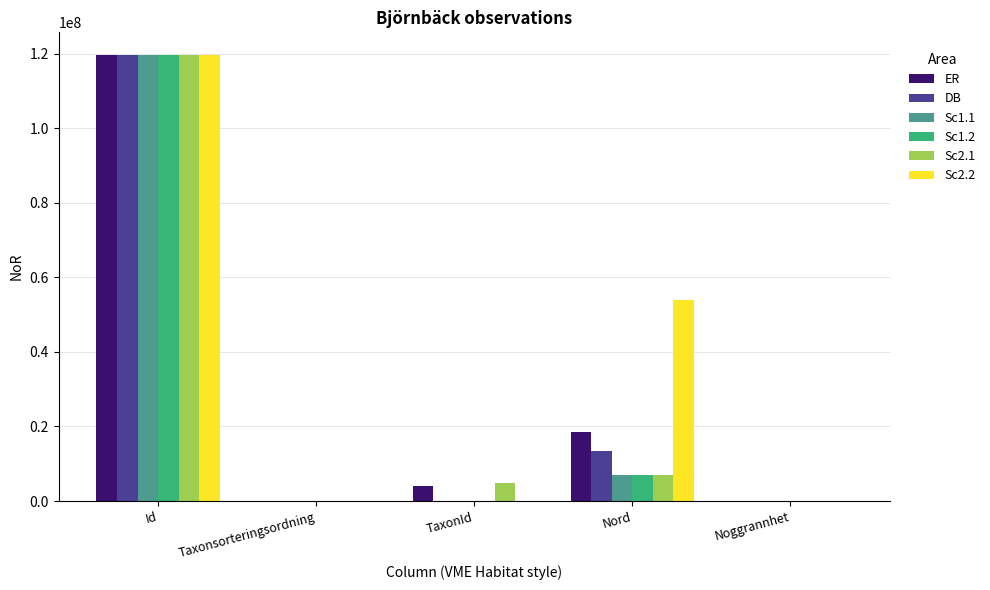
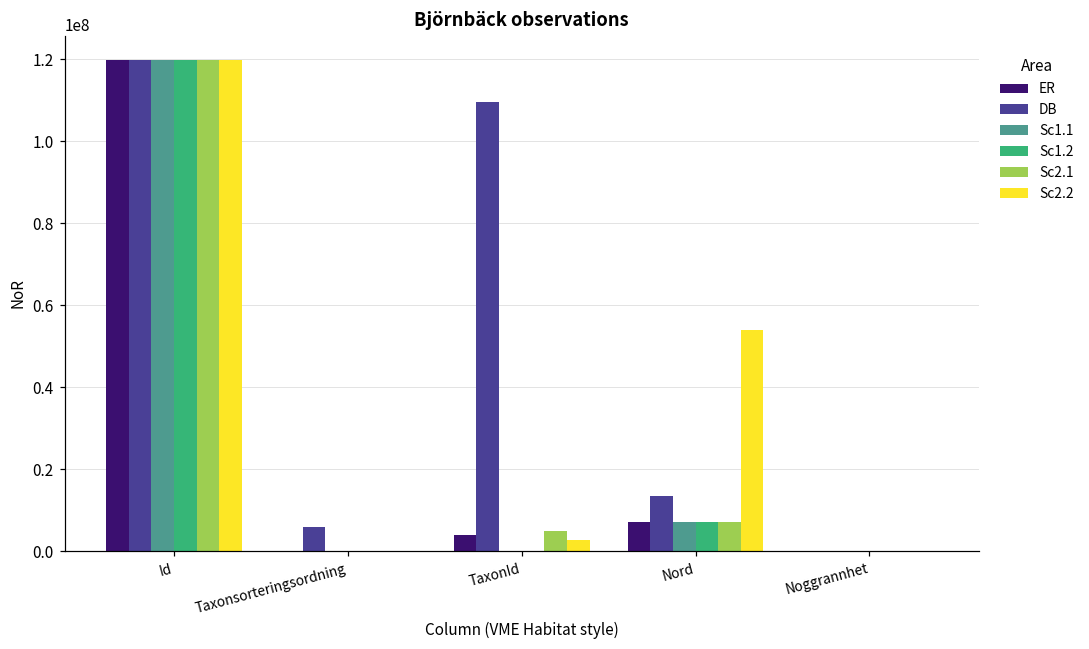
  {
    "ER": {
      "Id": 120000000,
      "TaxonId": 4000000,
-     "Nord": 19000000
+     "Nord": 7000000
    },
    "DB": {
      "Id": 120000000,
-     "Taxonsorteringsordning": 0,
-     "TaxonId": 0,
+     "Taxonsorteringsordning": 6000000,
+     "TaxonId": 110000000,
      "Nord": 13000000
    },
    "Sc2.1": {
      "Id": 120000000,
      "TaxonId": 5000000,
      "Nord": 7000000
    },
    "Sc2.2": {
      "Id": 120000000,
-     "TaxonId": 0,
+     "TaxonId": 3000000,
      "Nord": 54000000
    }
  }
